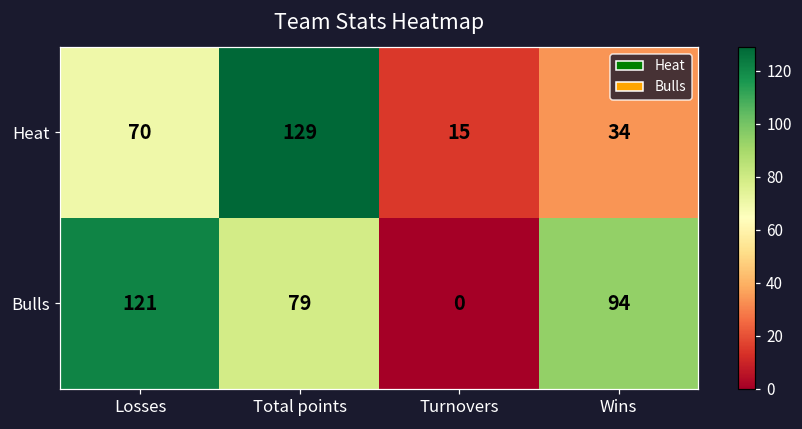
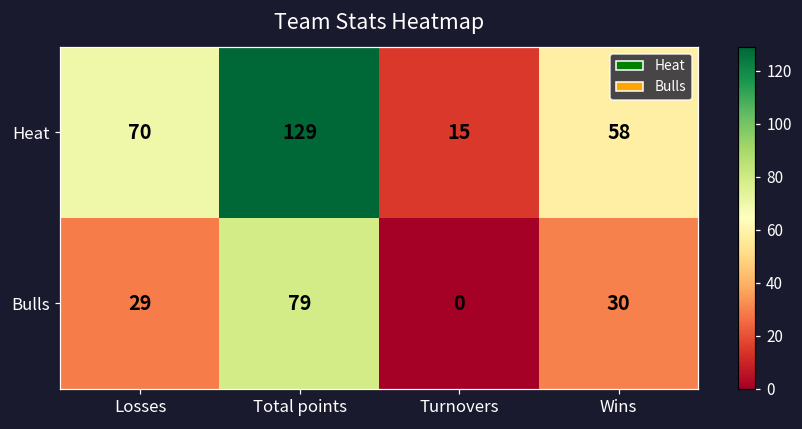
  {
    "Heat": {
      "Losses": 70,
      "Total points": 129,
      "Turnovers": 15,
-     "Wins": 34
+     "Wins": 58
    },
    "Bulls": {
-     "Losses": 121,
+     "Losses": 29,
      "Total points": 79,
      "Turnovers": 0,
-     "Wins": 94
+     "Wins": 30
    }
  }
